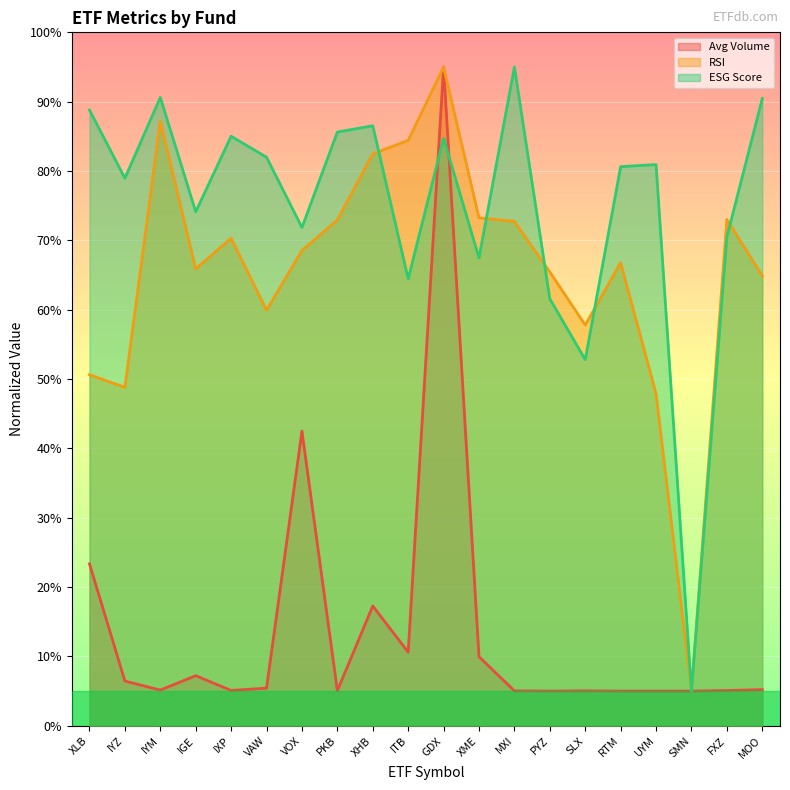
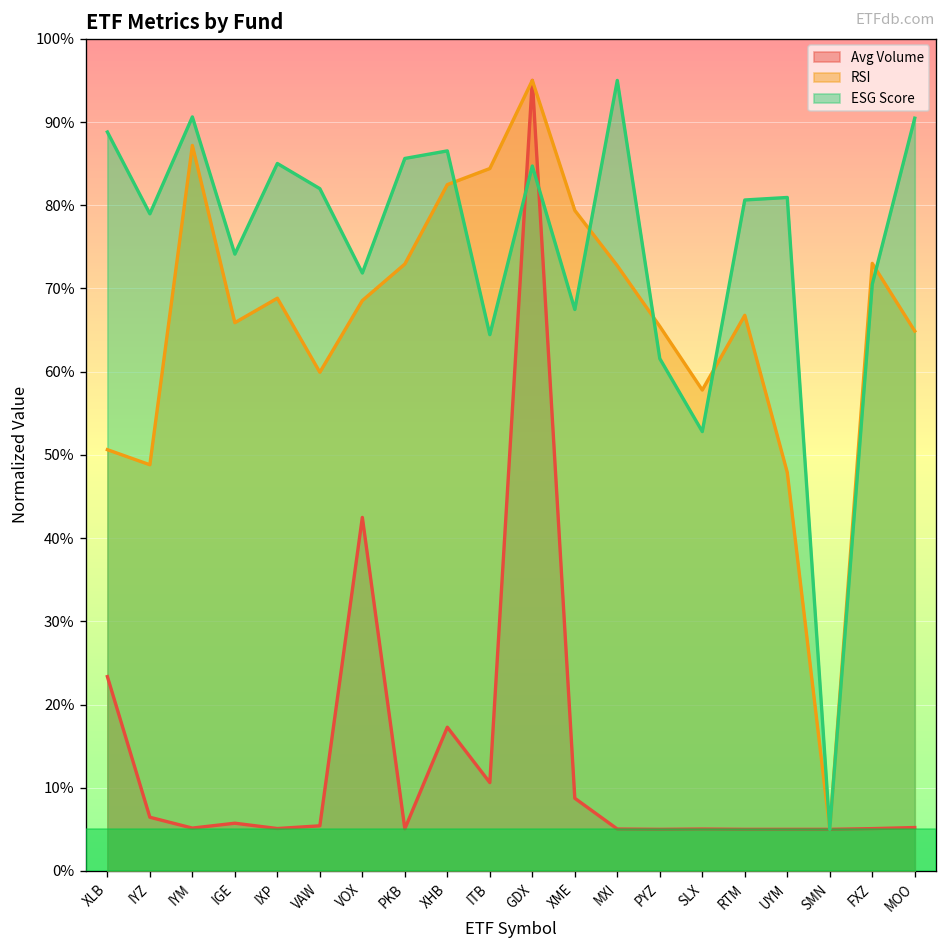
  {
    "Avg Volume": {
      "XLB": "23%",
      "IYZ": "6%",
      "IYM": "5%",
-     "IGE": "7%",
+     "IGE": "6%",
      "IXP": "5%",
      "VAW": "5%",
      "VOX": "42%",
      "PKB": "5%",
      "XHB": "17%",
      "ITB": "11%",
-     "XME": "10%",
+     "XME": "9%",
      "MXI": "5%",
      "SLX": "5%",
      "FXZ": "5%",
      "MOO": "5%"
    },
    "RSI": {
      "XLB": "51%",
      "IYZ": "49%",
      "IYM": "87%",
      "IGE": "66%",
-     "IXP": "70%",
+     "IXP": "69%",
      "VAW": "60%",
      "VOX": "69%",
      "PKB": "73%",
      "XHB": "82%",
      "ITB": "84%",
-     "XME": "73%",
+     "XME": "79%",
      "MXI": "73%",
      "PYZ": "65%",
      "SLX": "58%",
      "RTM": "67%",
      "UYM": "48%",
      "FXZ": "73%",
      "MOO": "65%"
    },
    "ESG Score": {
      "XLB": "89%",
      "IYZ": "79%",
      "IYM": "91%",
      "IGE": "74%",
      "IXP": "85%",
      "VAW": "82%",
      "VOX": "72%",
      "PKB": "86%",
      "XHB": "87%",
      "ITB": "64%",
      "GDX": "85%",
      "XME": "67%",
      "MXI": "95%",
      "PYZ": "62%",
      "SLX": "53%",
      "RTM": "81%",
      "UYM": "81%",
      "FXZ": "70%",
      "MOO": "90%"
    }
  }
